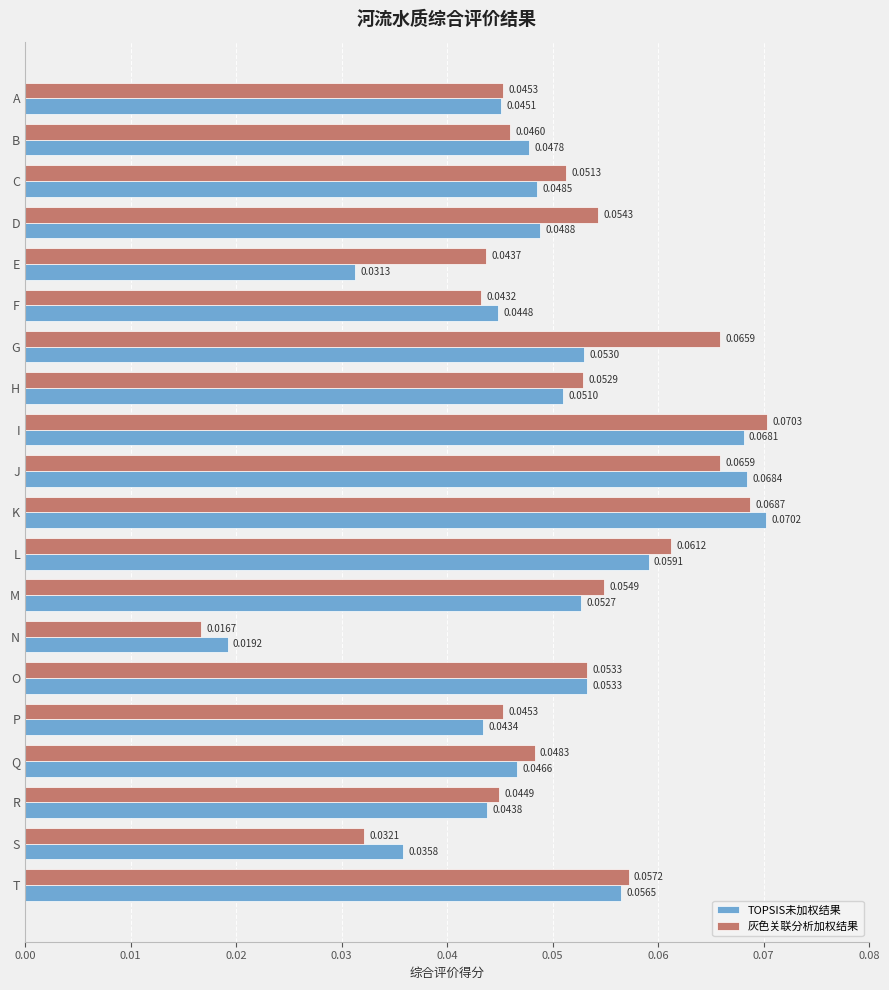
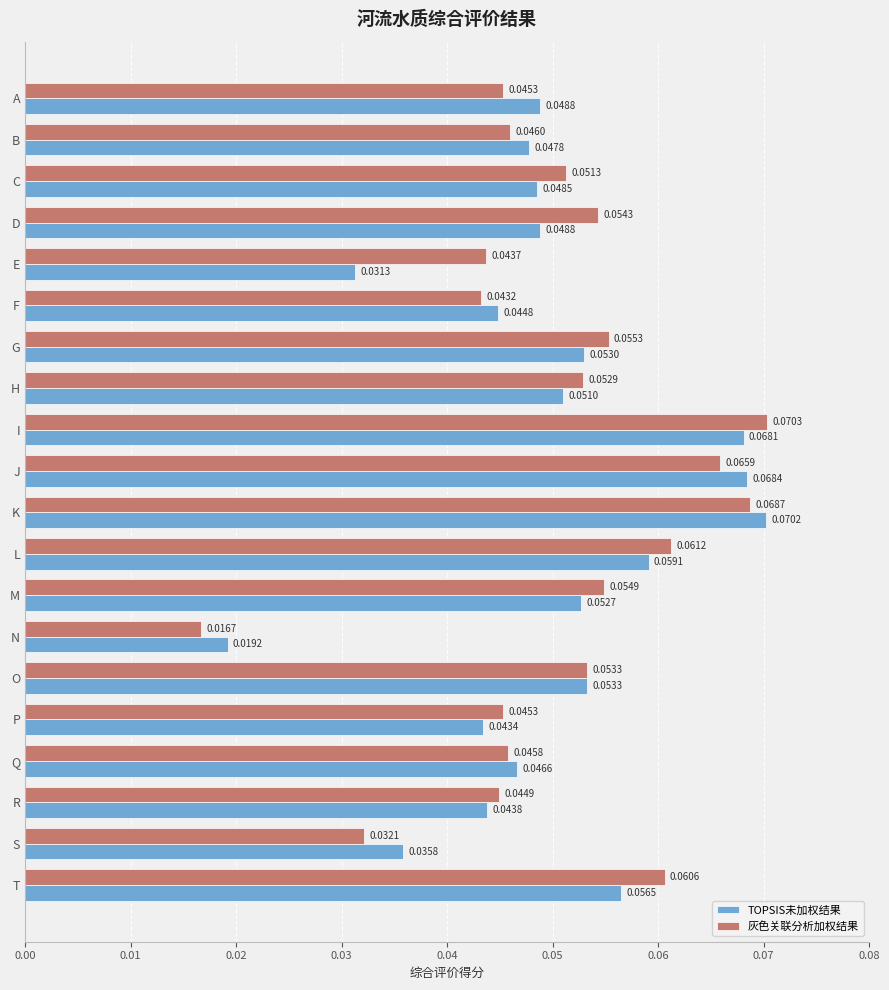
  {
    "TOPSIS未加权结果": {
-     "A": 0.0451,
+     "A": 0.0488,
      "B": 0.0478,
      "C": 0.0485,
      "D": 0.0488,
      "E": 0.0313,
      "F": 0.0448,
      "G": 0.0530,
      "H": 0.0510,
      "I": 0.0681,
      "J": 0.0684,
      "K": 0.0702,
      "L": 0.0591,
      "M": 0.0527,
      "N": 0.0192,
      "O": 0.0533,
      "P": 0.0434,
      "Q": 0.0466,
      "R": 0.0438,
      "S": 0.0358,
      "T": 0.0565
    },
    "灰色关联分析加权结果": {
      "A": 0.0453,
      "B": 0.0460,
      "C": 0.0513,
      "D": 0.0543,
      "E": 0.0437,
      "F": 0.0432,
-     "G": 0.0659,
+     "G": 0.0553,
      "H": 0.0529,
      "I": 0.0703,
      "J": 0.0659,
      "K": 0.0687,
      "L": 0.0612,
      "M": 0.0549,
      "N": 0.0167,
      "O": 0.0533,
      "P": 0.0453,
-     "Q": 0.0483,
+     "Q": 0.0458,
      "R": 0.0449,
      "S": 0.0321,
-     "T": 0.0572
+     "T": 0.0606
    }
  }
